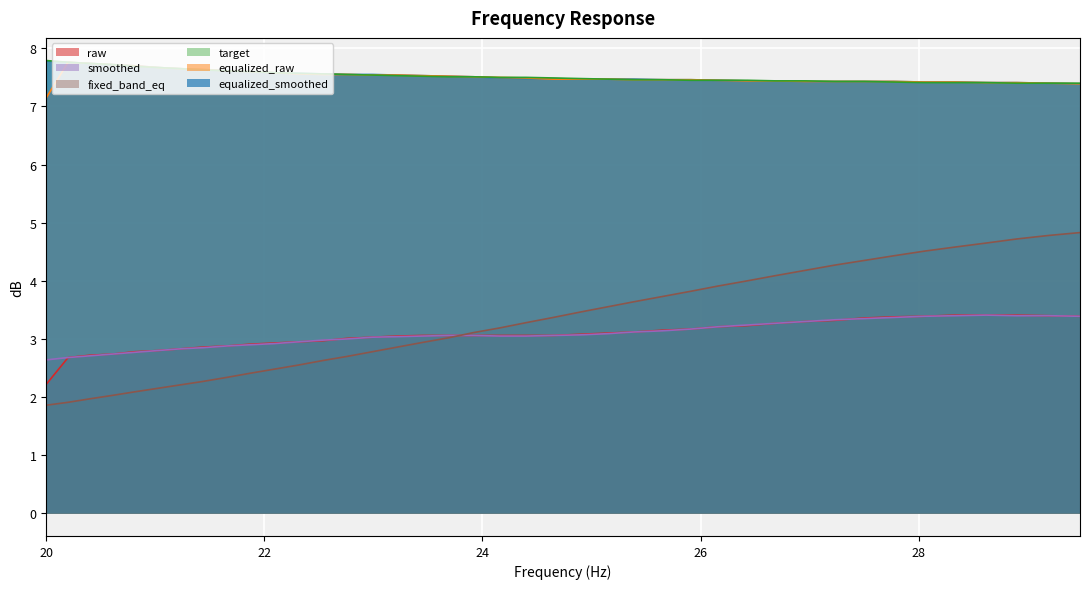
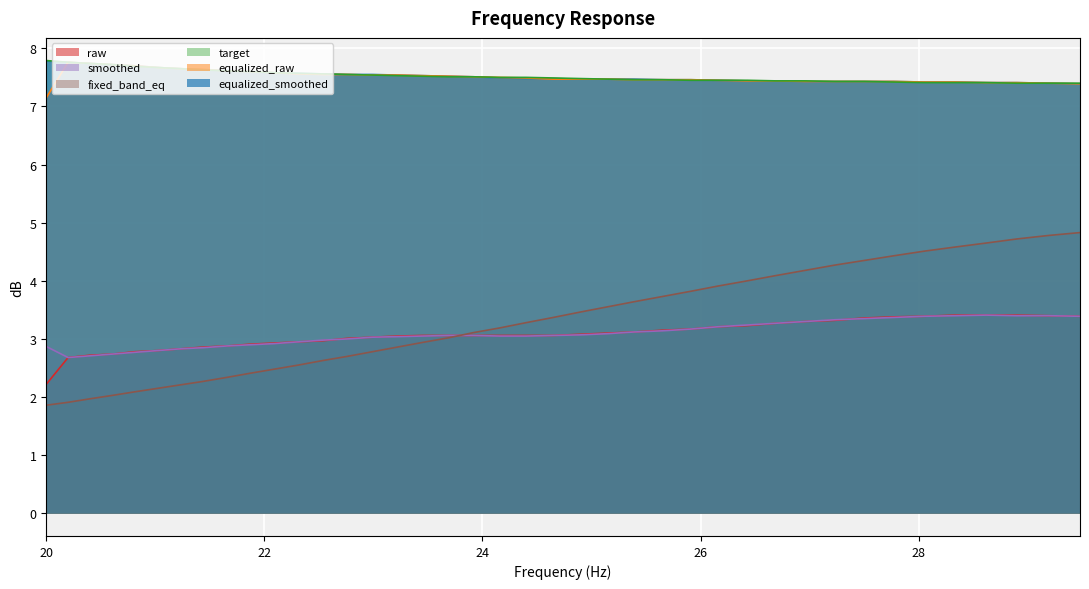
  {
    "raw": {
      "20": 2.2
    },
    "smoothed": {
-     "20": 2.6
+     "20": 2.9
    },
    "fixed_band_eq": {
      "20": 1.9
    },
    "equalized_raw": {
      "20": 7.2
    }
  }
